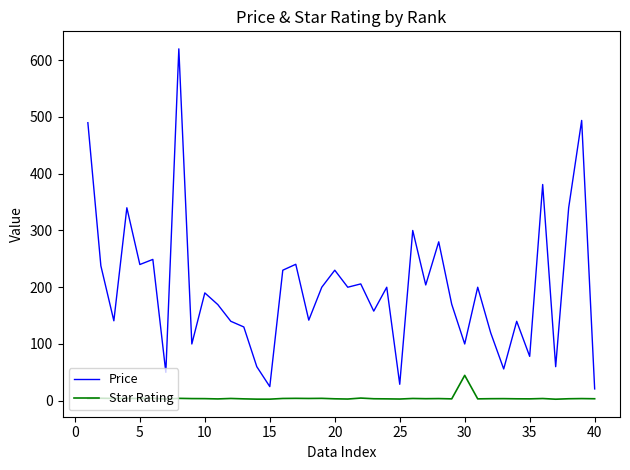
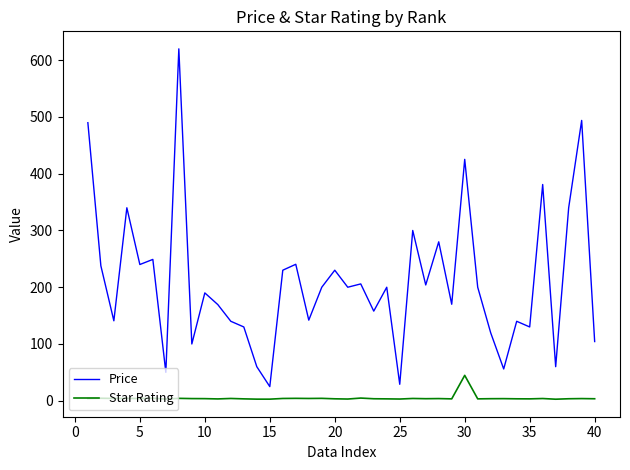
  {
    "Price": {
      "5": 240,
      "10": 190,
      "15": 20,
      "20": 230,
      "25": 30,
-     "30": 100,
-     "35": 80,
-     "40": 20
+     "30": 430,
+     "35": 130,
+     "40": 100
    },
    "Star Rating": {
      "10": 0,
      "15": 0,
      "20": 0,
      "25": 0,
      "30": 40,
      "35": 0,
      "40": 0
    }
  }
